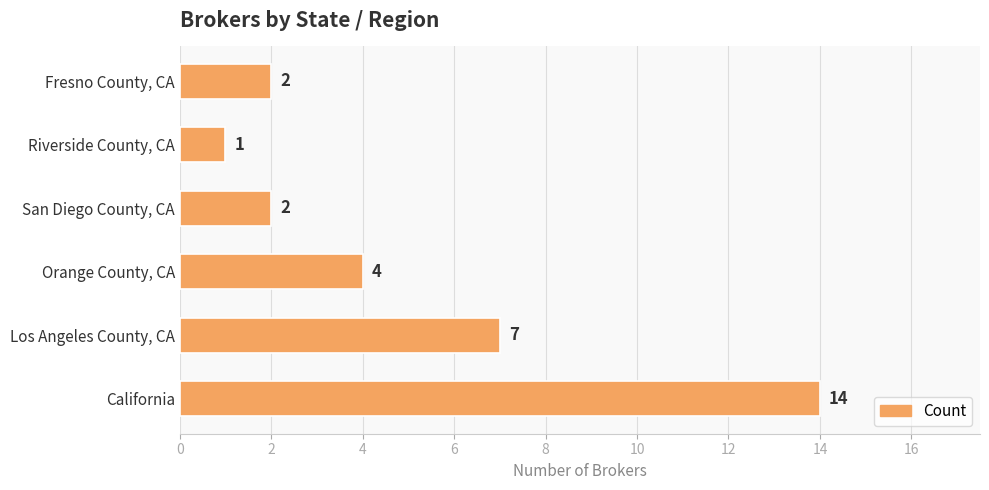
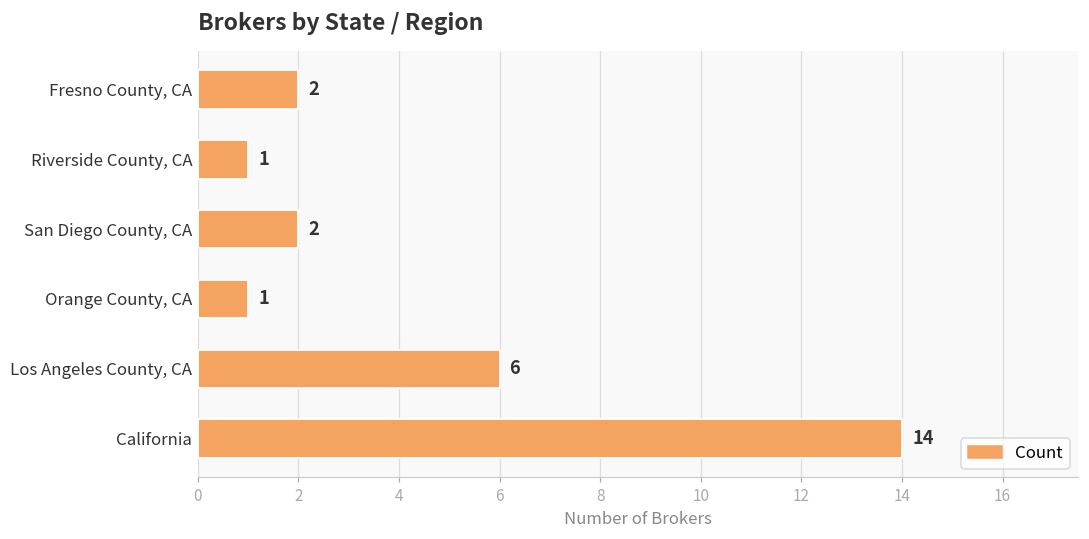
  {
    "Fresno County, CA": 2,
    "Riverside County, CA": 1,
    "San Diego County, CA": 2,
-   "Orange County, CA": 4,
-   "Los Angeles County, CA": 7,
+   "Orange County, CA": 1,
+   "Los Angeles County, CA": 6,
    "California": 14
  }
